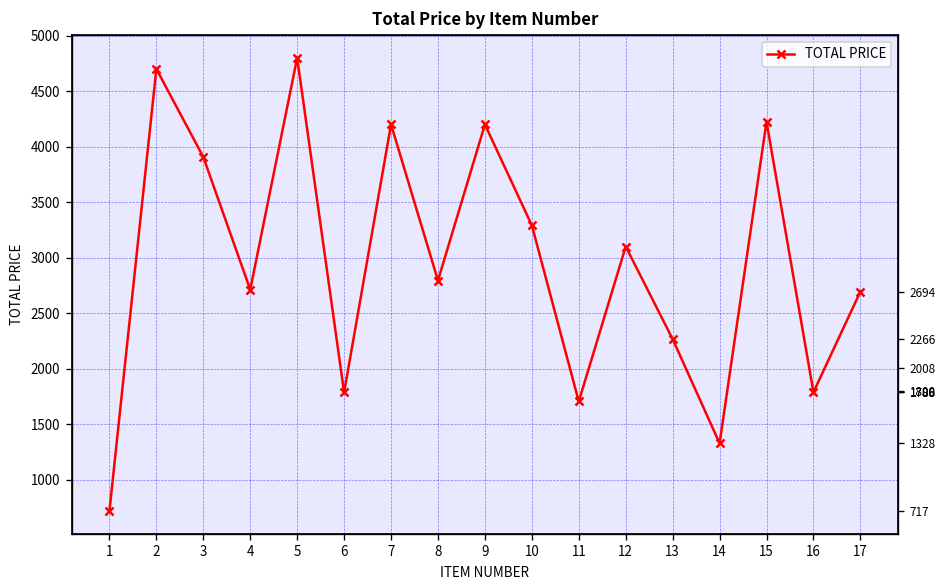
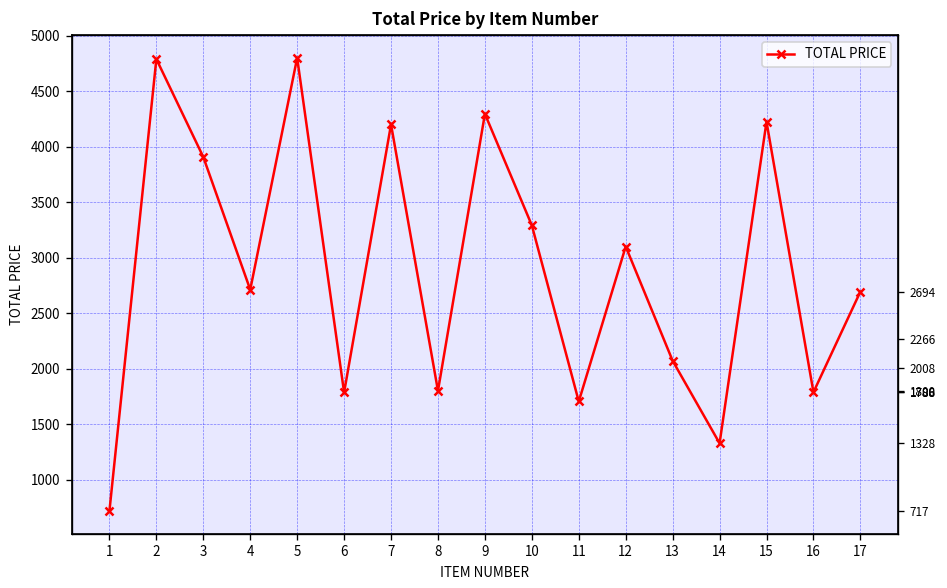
  {
    "1": 700,
-   "2": 4700,
+   "2": 4800,
    "3": 3900,
    "4": 2700,
    "5": 4800,
    "6": 1800,
    "7": 4200,
-   "8": 2800,
-   "9": 4200,
+   "8": 1800,
+   "9": 4300,
    "10": 3300,
    "11": 1700,
    "12": 3100,
-   "13": 2300,
+   "13": 2100,
    "14": 1300,
    "15": 4200,
    "16": 1800,
    "17": 2700
  }
